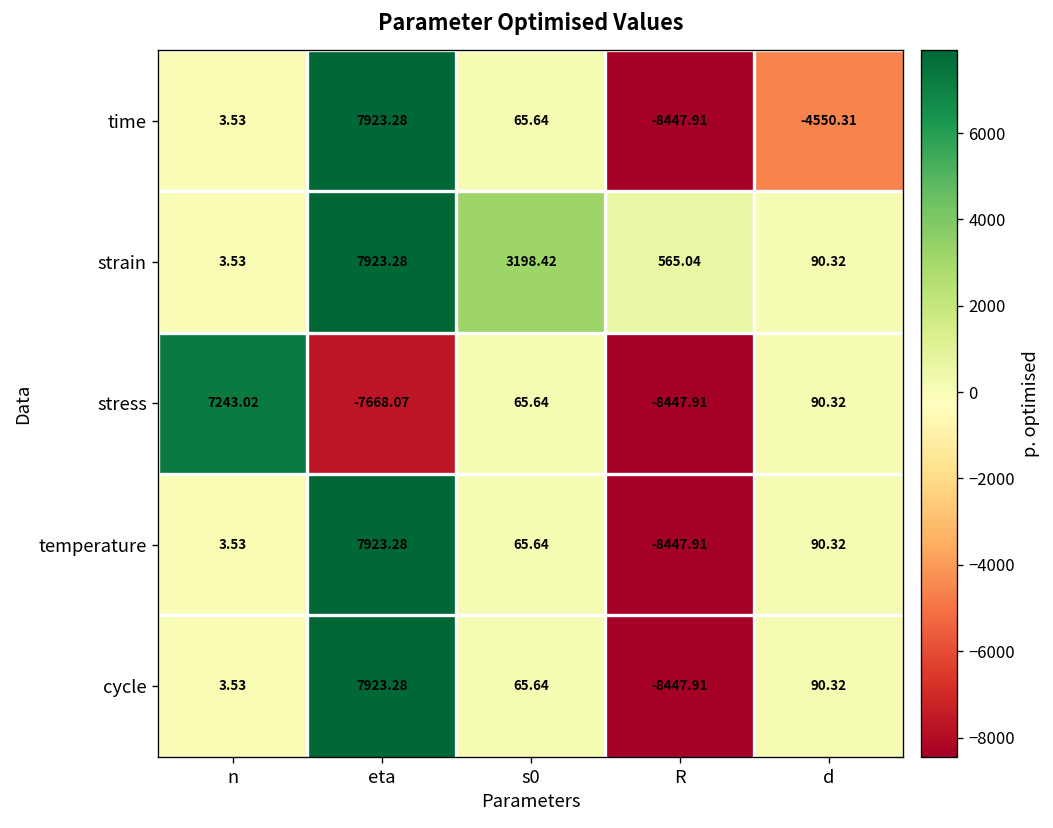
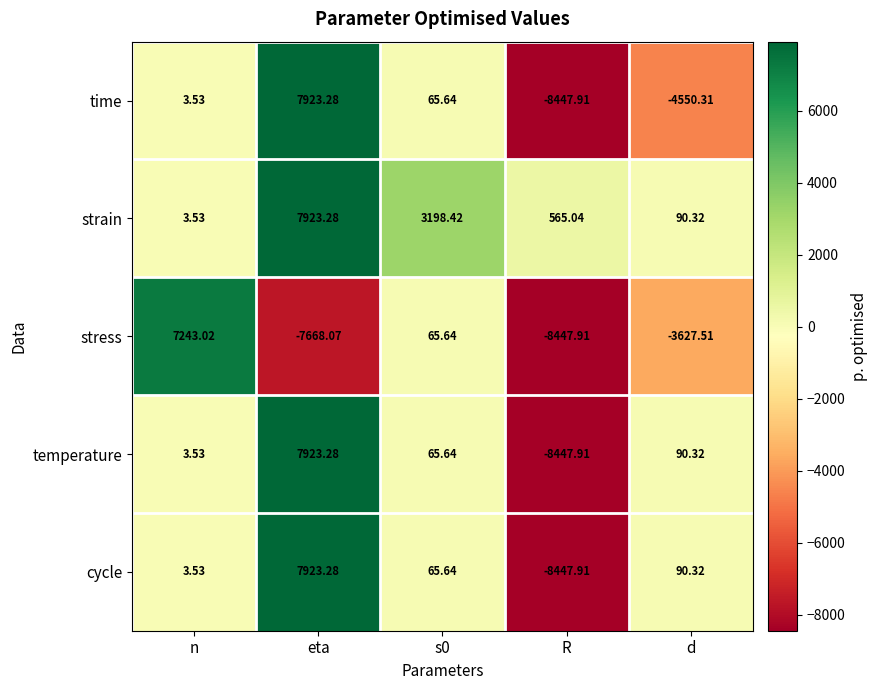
  {
    "time": {
      "n": 3.53,
      "eta": 7923.28,
      "s0": 65.64,
      "R": -8447.91,
      "d": -4550.31
    },
    "strain": {
      "n": 3.53,
      "eta": 7923.28,
      "s0": 3198.42,
      "R": 565.04,
      "d": 90.32
    },
    "stress": {
      "n": 7243.02,
      "eta": -7668.07,
      "s0": 65.64,
      "R": -8447.91,
-     "d": 90.32
+     "d": -3627.51
    },
    "temperature": {
      "n": 3.53,
      "eta": 7923.28,
      "s0": 65.64,
      "R": -8447.91,
      "d": 90.32
    },
    "cycle": {
      "n": 3.53,
      "eta": 7923.28,
      "s0": 65.64,
      "R": -8447.91,
      "d": 90.32
    }
  }
